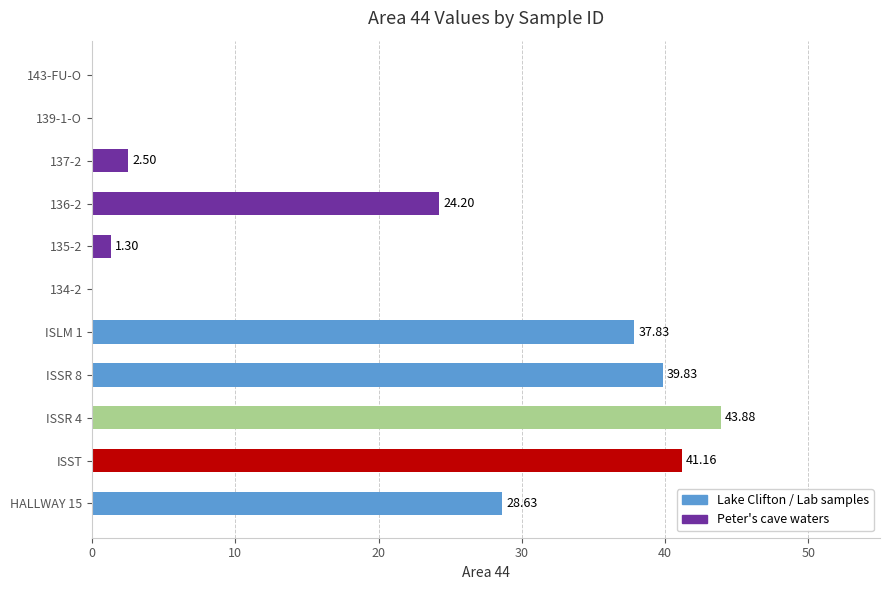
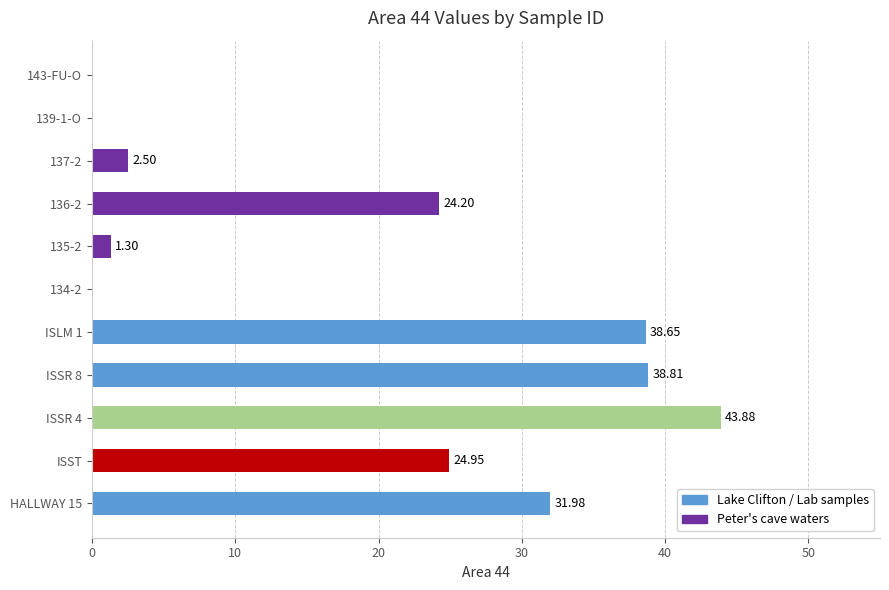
  {
    "137-2": 2.50,
    "136-2": 24.20,
    "135-2": 1.30,
-   "ISLM 1": 37.83,
-   "ISSR 8": 39.83,
+   "ISLM 1": 38.65,
+   "ISSR 8": 38.81,
    "ISSR 4": 43.88,
-   "ISST": 41.16,
-   "HALLWAY 15": 28.63
+   "ISST": 24.95,
+   "HALLWAY 15": 31.98
  }
